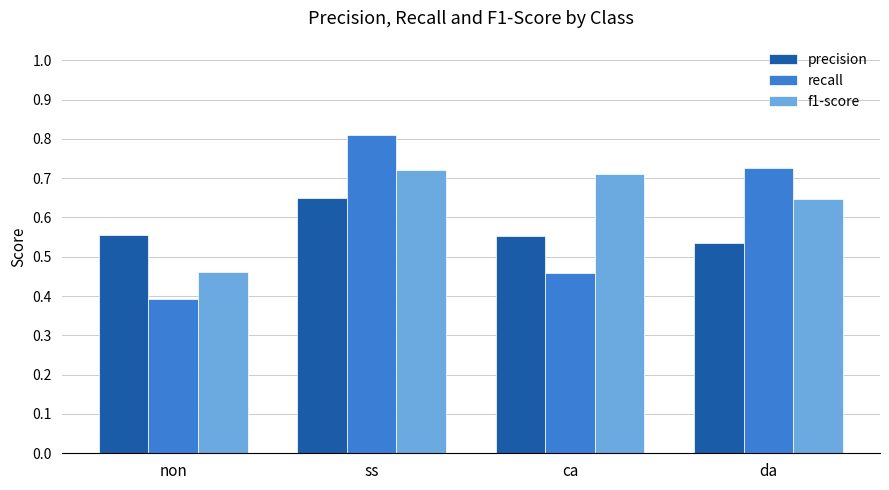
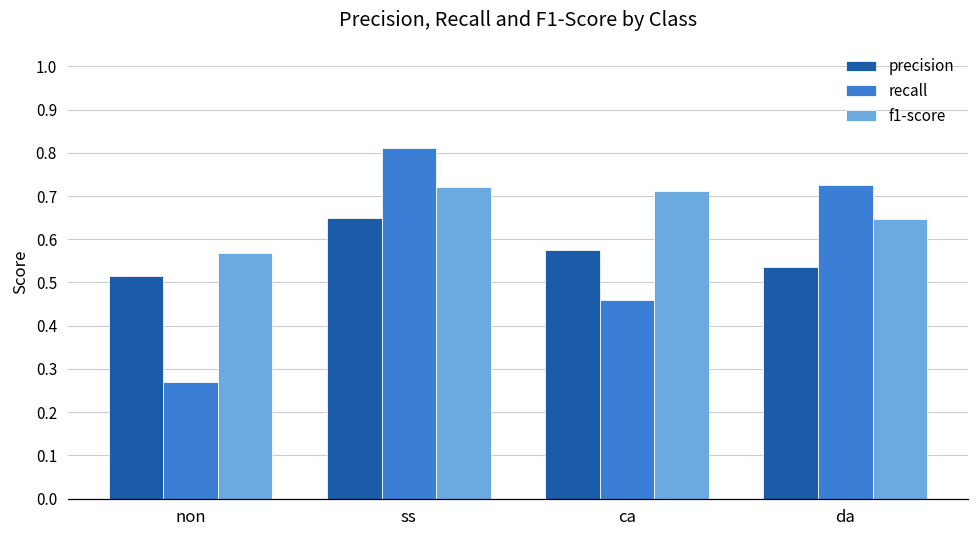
  {
    "precision": {
-     "non": 0.56,
+     "non": 0.52,
      "ss": 0.65,
-     "ca": 0.55,
+     "ca": 0.58,
      "da": 0.54
    },
    "recall": {
-     "non": 0.39,
+     "non": 0.27,
      "ss": 0.81,
      "ca": 0.46,
      "da": 0.73
    },
    "f1-score": {
-     "non": 0.46,
+     "non": 0.57,
      "ss": 0.72,
      "ca": 0.71,
      "da": 0.65
    }
  }
